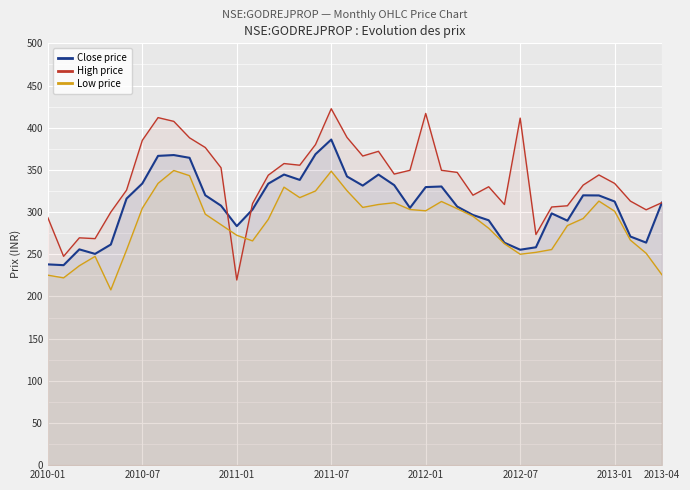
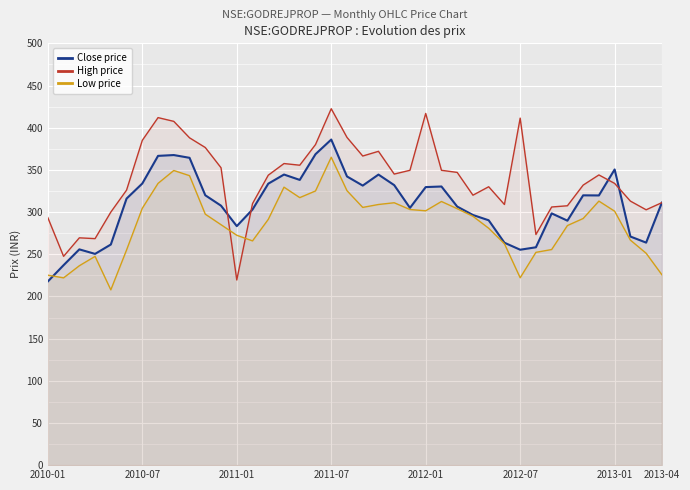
  {
    "Close price": {
-     "2010-01": 240,
+     "2010-01": 220,
      "2010-07": 330,
      "2011-01": 280,
      "2011-07": 390,
      "2012-01": 330,
      "2012-07": 260,
-     "2013-01": 310
+     "2013-01": 350
    },
    "High price": {
      "2010-01": 290,
      "2010-07": 390,
      "2011-01": 220,
      "2011-07": 420,
      "2012-01": 420,
      "2012-07": 410,
      "2013-01": 330
    },
    "Low price": {
      "2010-01": 230,
      "2010-07": 300,
      "2011-01": 270,
-     "2011-07": 350,
+     "2011-07": 360,
      "2012-01": 300,
-     "2012-07": 250,
+     "2012-07": 220,
      "2013-01": 300,
      "2013-04": 230
    }
  }
